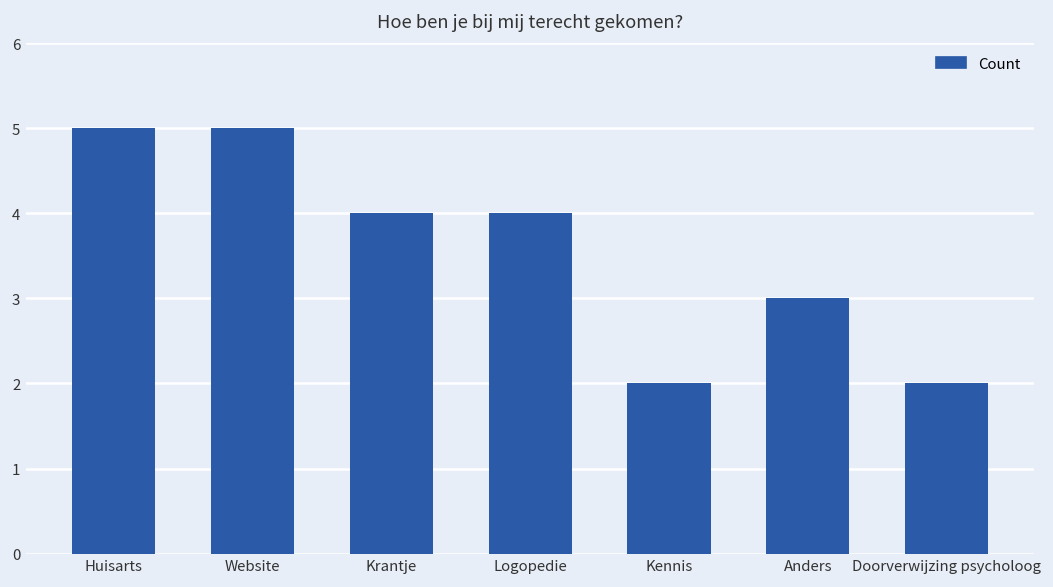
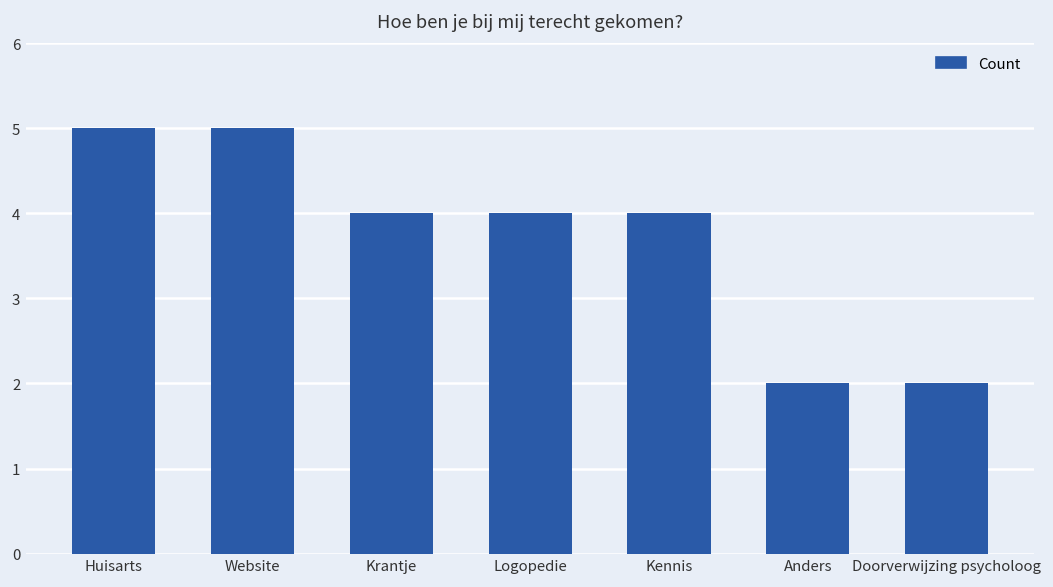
  {
    "Huisarts": 5,
    "Website": 5,
    "Krantje": 4,
    "Logopedie": 4,
-   "Kennis": 2,
-   "Anders": 3,
+   "Kennis": 4,
+   "Anders": 2,
    "Doorverwijzing psycholoog": 2
  }
